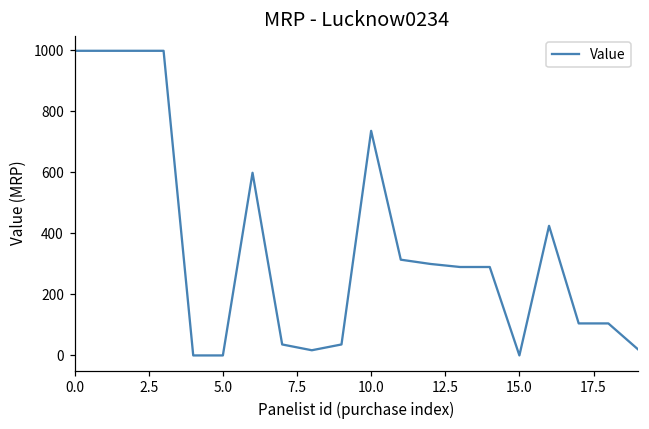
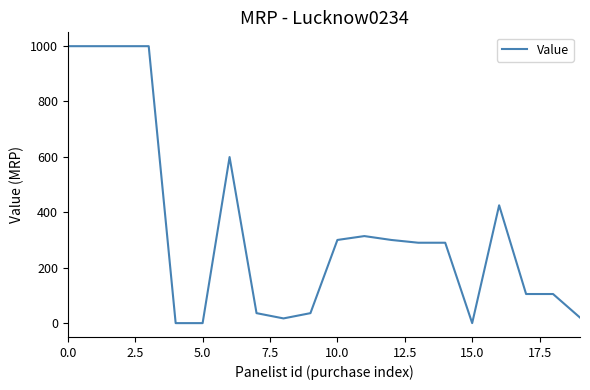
  {
    "0.0": 1000,
    "5.0": 0,
-   "10.0": 740,
+   "10.0": 300,
    "15.0": 0
  }
